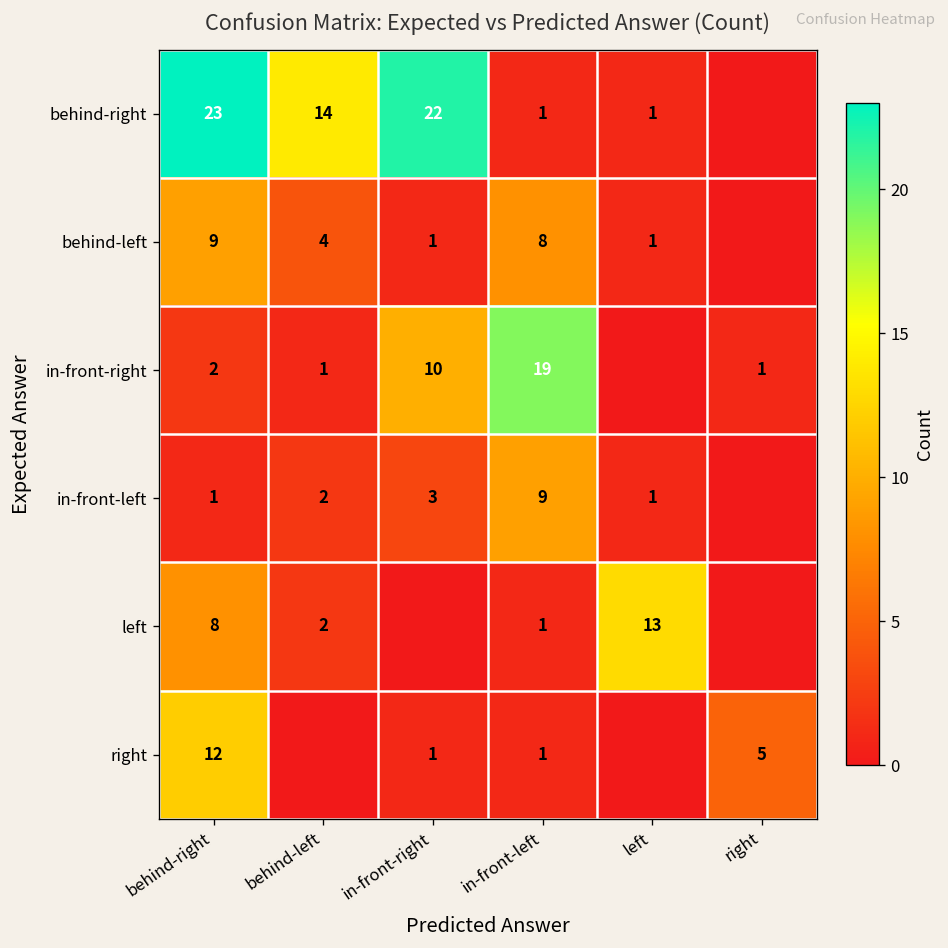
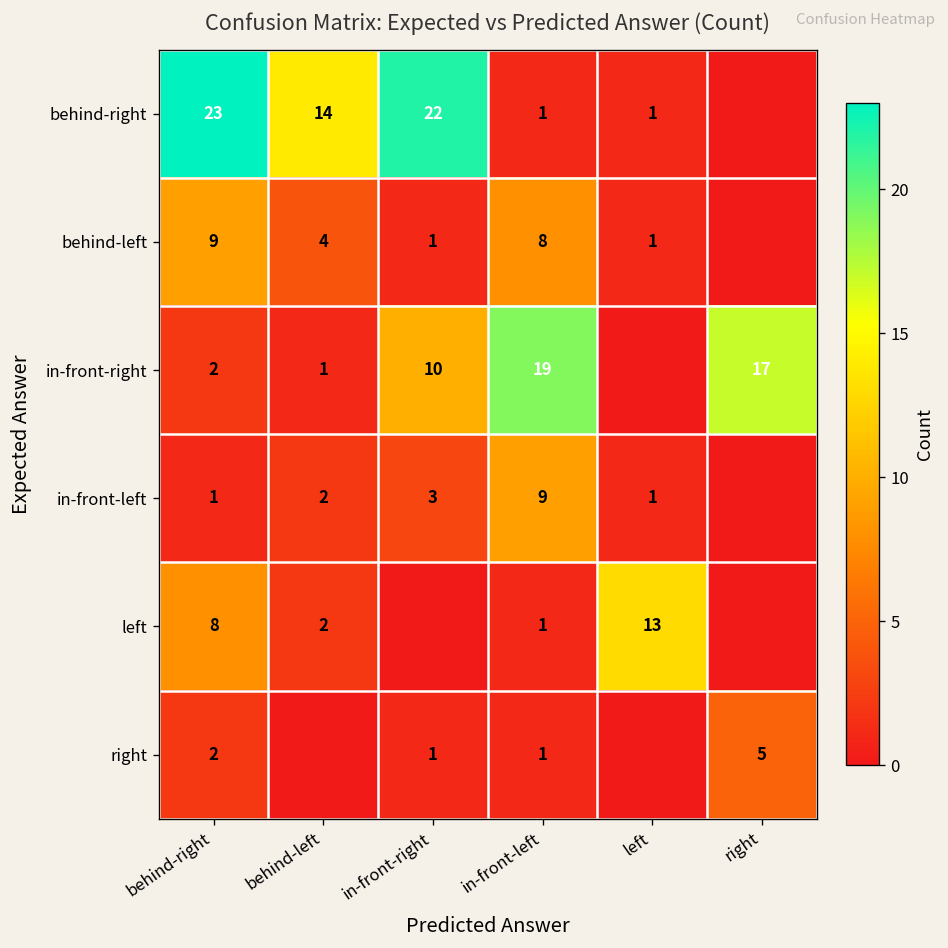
  {
    "behind-right": {
      "behind-right": 23,
      "behind-left": 14,
      "in-front-right": 22,
      "in-front-left": 1,
      "left": 1
    },
    "behind-left": {
      "behind-right": 9,
      "behind-left": 4,
      "in-front-right": 1,
      "in-front-left": 8,
      "left": 1
    },
    "in-front-right": {
      "behind-right": 2,
      "behind-left": 1,
      "in-front-right": 10,
      "in-front-left": 19,
-     "right": 1
+     "right": 17
    },
    "in-front-left": {
      "behind-right": 1,
      "behind-left": 2,
      "in-front-right": 3,
      "in-front-left": 9,
      "left": 1
    },
    "left": {
      "behind-right": 8,
      "behind-left": 2,
      "in-front-left": 1,
      "left": 13
    },
    "right": {
-     "behind-right": 12,
+     "behind-right": 2,
      "in-front-right": 1,
      "in-front-left": 1,
      "right": 5
    }
  }
